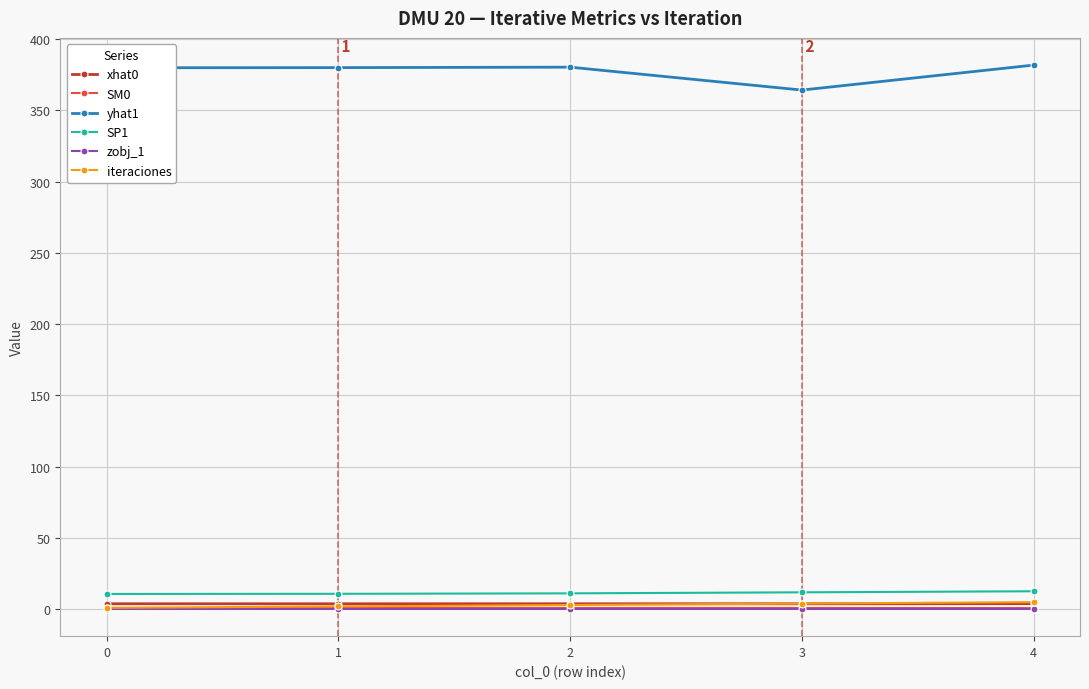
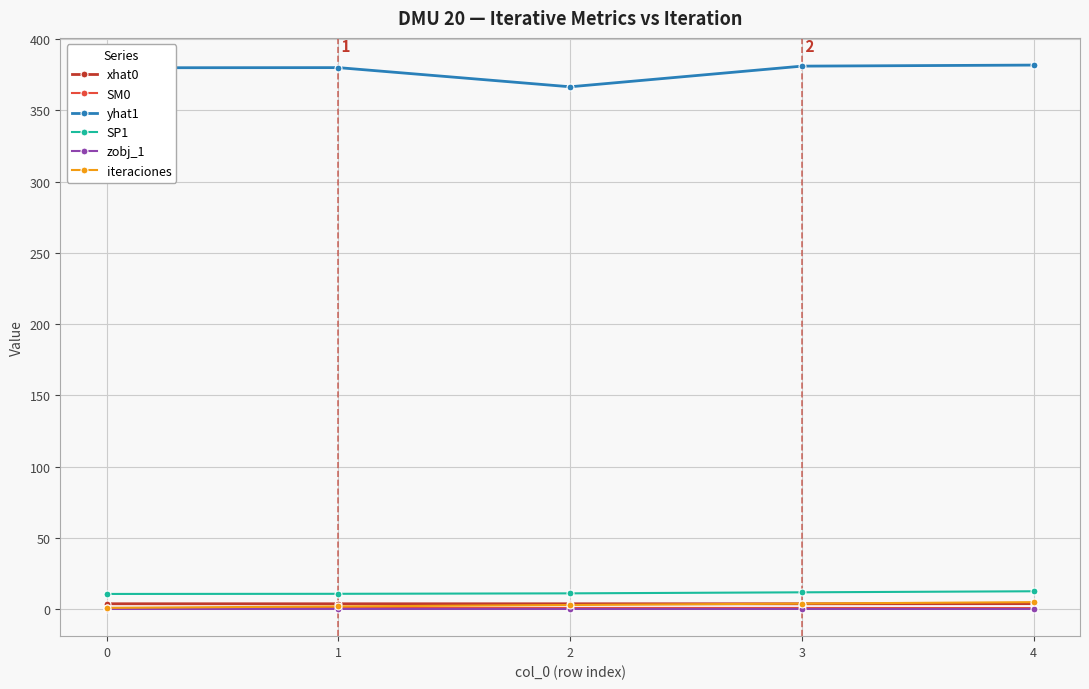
  {
    "yhat1": {
-     "2": 380,
-     "3": 364,
+     "2": 367,
+     "3": 381,
      "4": 382
    },
    "SP1": {
      "0": 11,
      "1": 11,
      "2": 11,
      "3": 12,
      "4": 13
    }
  }
